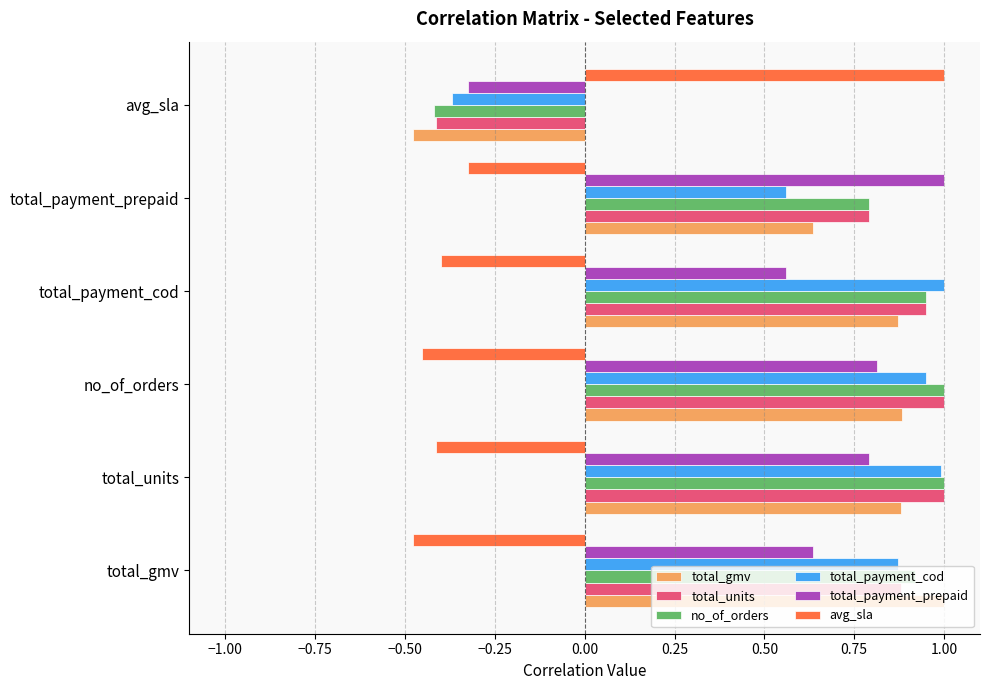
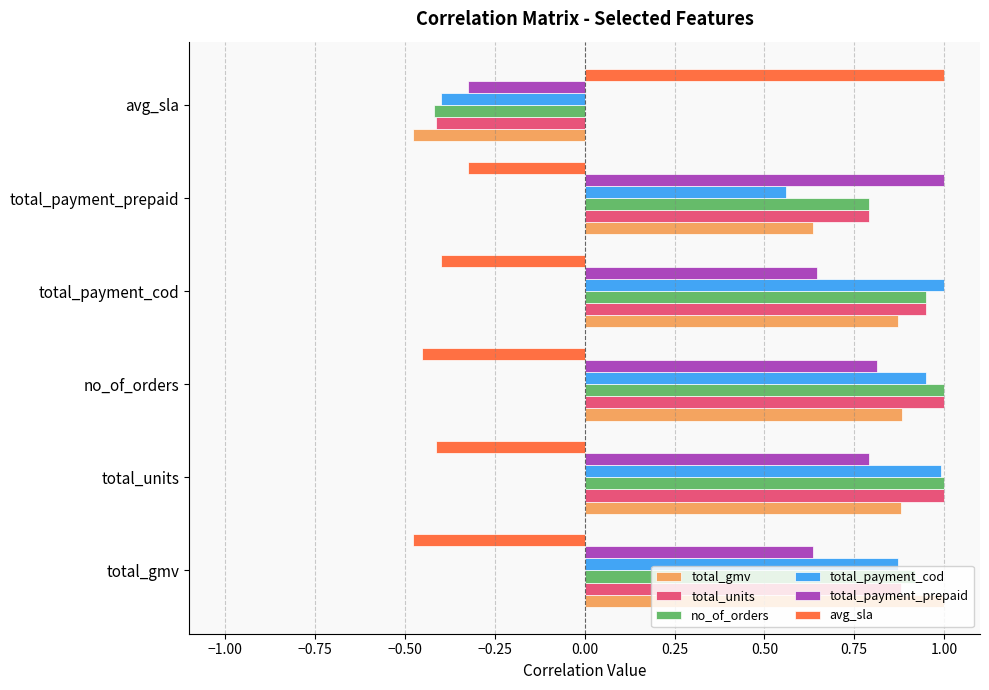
  {
    "total_gmv": {
      "avg_sla": -0.48,
      "total_payment_prepaid": 0.64,
      "total_payment_cod": 0.87,
      "no_of_orders": 0.88,
      "total_units": 0.88
    },
    "total_units": {
      "avg_sla": -0.41,
      "total_payment_prepaid": 0.79,
      "total_payment_cod": 0.95,
      "no_of_orders": 1.00,
      "total_units": 1.00
    },
    "no_of_orders": {
      "avg_sla": -0.42,
      "total_payment_prepaid": 0.79,
      "total_payment_cod": 0.95,
      "no_of_orders": 1.00,
      "total_units": 1.00
    },
    "total_payment_cod": {
-     "avg_sla": -0.37,
+     "avg_sla": -0.40,
      "total_payment_prepaid": 0.56,
      "total_payment_cod": 1.00,
      "no_of_orders": 0.95,
      "total_units": 0.99,
      "total_gmv": 0.87
    },
    "total_payment_prepaid": {
      "avg_sla": -0.33,
      "total_payment_prepaid": 1.00,
-     "total_payment_cod": 0.56,
+     "total_payment_cod": 0.65,
      "no_of_orders": 0.81,
      "total_units": 0.79,
      "total_gmv": 0.64
    },
    "avg_sla": {
      "avg_sla": 1.00,
      "total_payment_prepaid": -0.33,
      "total_payment_cod": -0.40,
      "no_of_orders": -0.45,
      "total_units": -0.41,
      "total_gmv": -0.48
    }
  }
